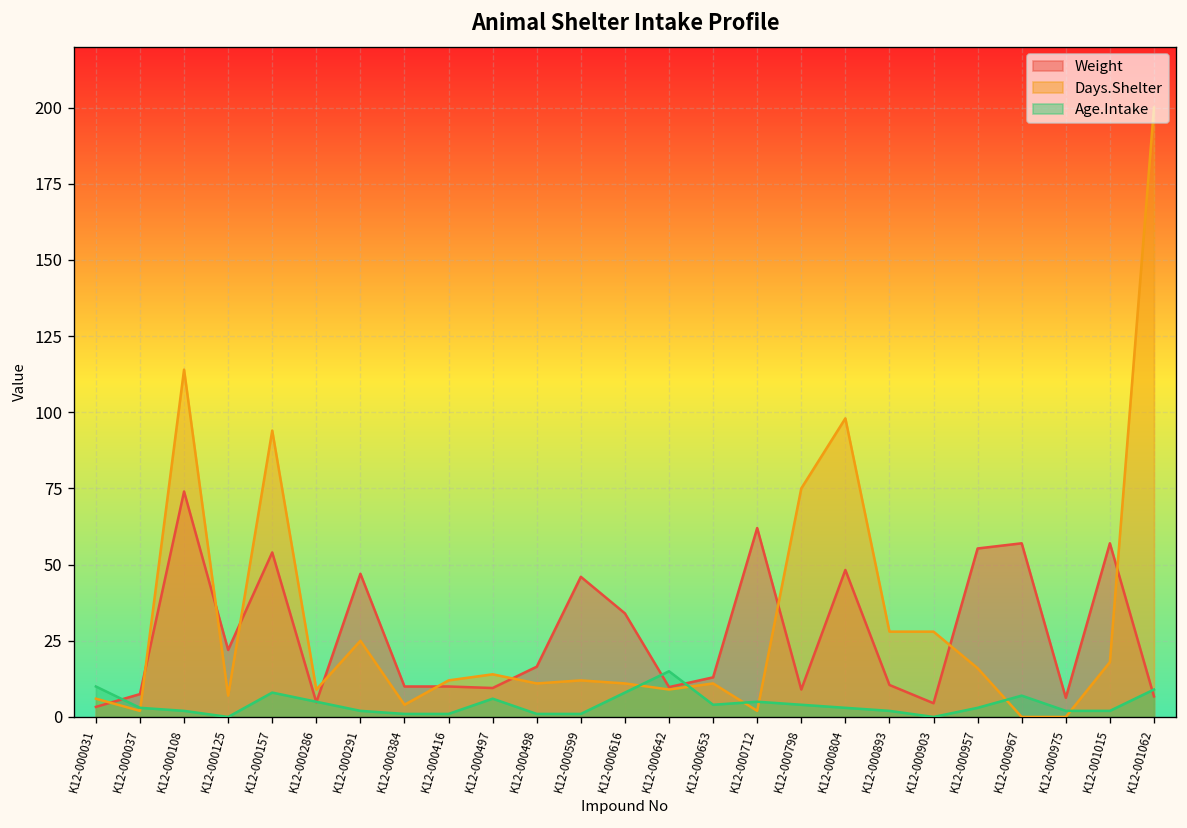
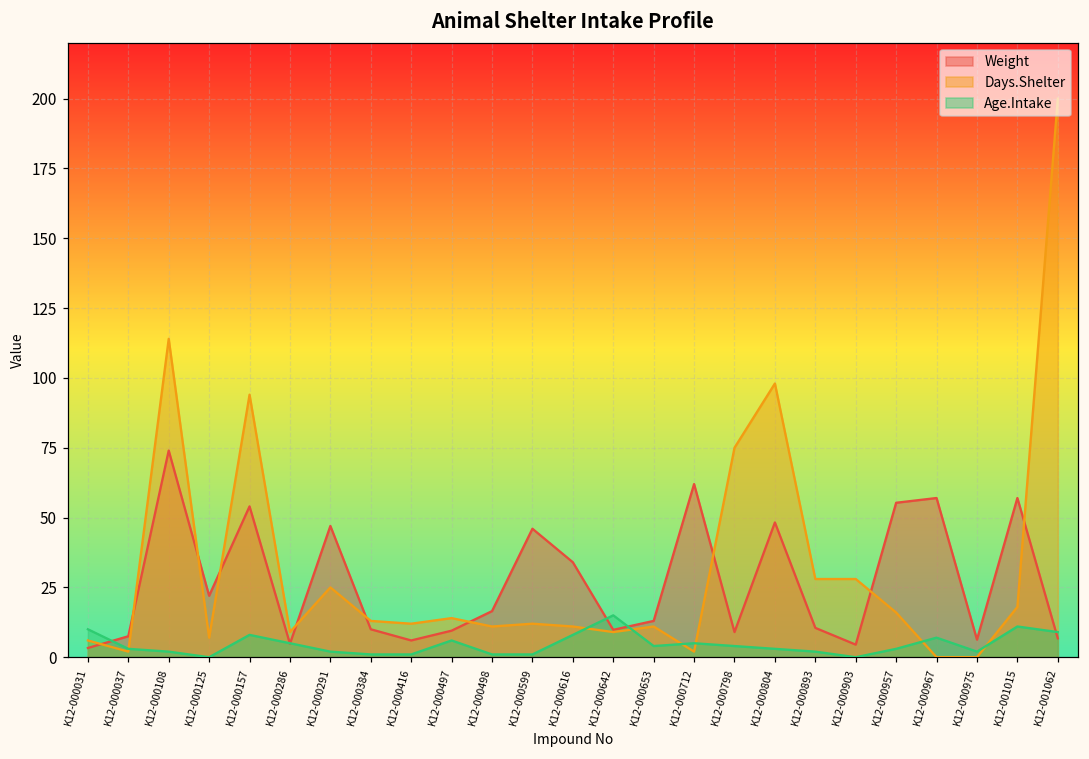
  {
    "Weight": {
      "K12-000031": 3,
      "K12-000037": 8,
      "K12-000108": 74,
      "K12-000125": 22,
      "K12-000157": 54,
      "K12-000291": 47,
      "K12-000384": 10,
-     "K12-000416": 10,
+     "K12-000416": 6,
      "K12-000497": 10,
      "K12-000498": 17,
      "K12-000599": 46,
      "K12-000616": 34,
      "K12-000653": 13,
      "K12-000712": 62,
      "K12-000798": 9,
      "K12-000804": 48,
      "K12-000893": 11,
      "K12-000903": 5,
      "K12-000957": 55,
      "K12-000967": 57,
      "K12-000975": 6,
      "K12-001015": 57,
      "K12-001062": 7
    },
    "Days.Shelter": {
      "K12-000031": 6,
      "K12-000037": 2,
      "K12-000108": 114,
      "K12-000125": 7,
      "K12-000157": 94,
      "K12-000286": 9,
      "K12-000291": 25,
-     "K12-000384": 4,
+     "K12-000384": 13,
      "K12-000416": 12,
      "K12-000497": 14,
      "K12-000498": 11,
      "K12-000599": 12,
      "K12-000616": 11,
      "K12-000653": 11,
      "K12-000712": 2,
      "K12-000798": 75,
      "K12-000804": 98,
      "K12-000893": 28,
      "K12-000903": 28,
      "K12-000957": 16,
      "K12-000967": 0,
      "K12-000975": 0,
      "K12-001015": 18
    },
    "Age.Intake": {
      "K12-000031": 10,
      "K12-000037": 3,
      "K12-000108": 2,
      "K12-000125": 0,
      "K12-000157": 8,
      "K12-000291": 2,
      "K12-000384": 1,
      "K12-000416": 1,
      "K12-000497": 6,
      "K12-000498": 1,
      "K12-000599": 1,
      "K12-000616": 8,
      "K12-000642": 15,
      "K12-000653": 4,
      "K12-000712": 5,
      "K12-000798": 4,
      "K12-000804": 3,
      "K12-000893": 2,
      "K12-000903": 0,
      "K12-000957": 3,
      "K12-000967": 7,
      "K12-000975": 2,
-     "K12-001015": 2,
+     "K12-001015": 11,
      "K12-001062": 9
    }
  }
